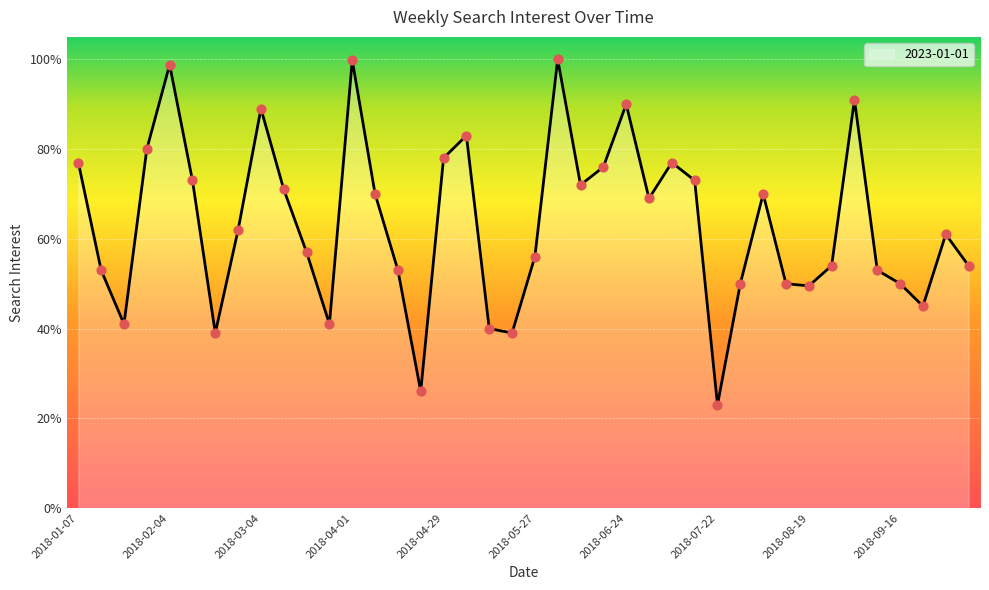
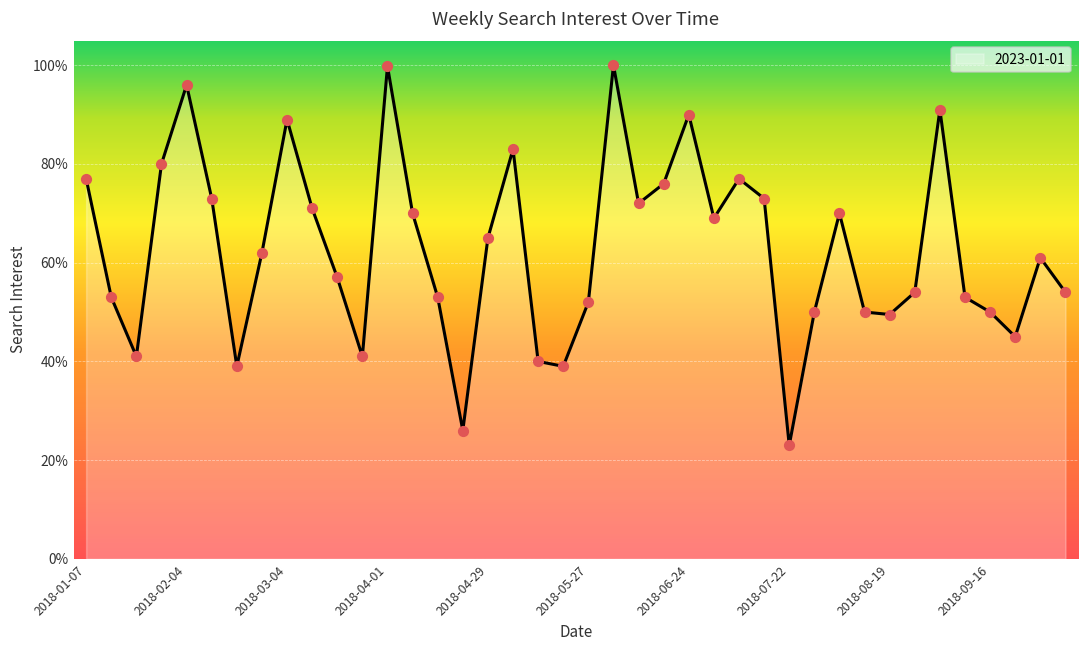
  {
    "2018-01-07": "77%",
-   "2018-02-04": "99%",
+   "2018-02-04": "96%",
    "2018-03-04": "89%",
    "2018-04-01": "100%",
-   "2018-04-29": "78%",
-   "2018-05-27": "56%",
+   "2018-04-29": "65%",
+   "2018-05-27": "52%",
    "2018-06-24": "90%",
    "2018-07-22": "23%",
    "2018-08-19": "50%",
    "2018-09-16": "50%"
  }
